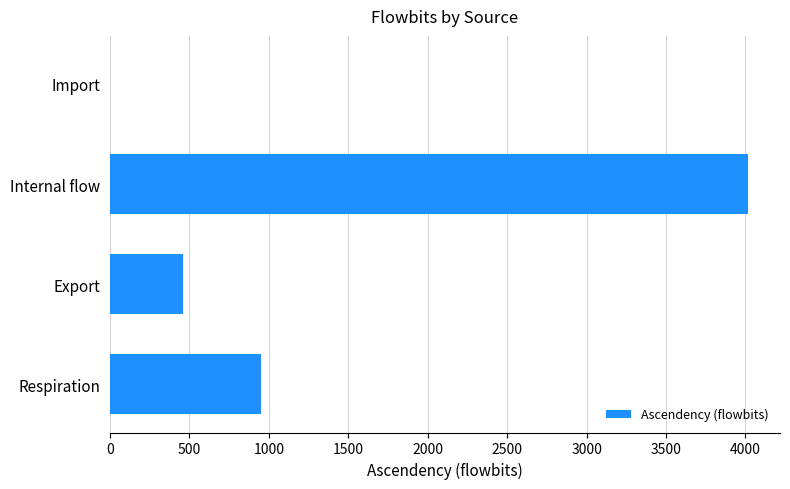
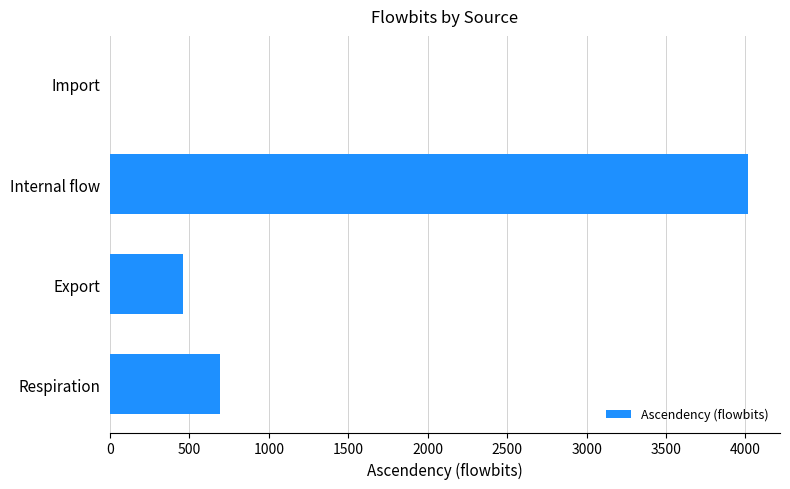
  {
    "Internal flow": 4020,
    "Export": 460,
-   "Respiration": 950
+   "Respiration": 690
  }
